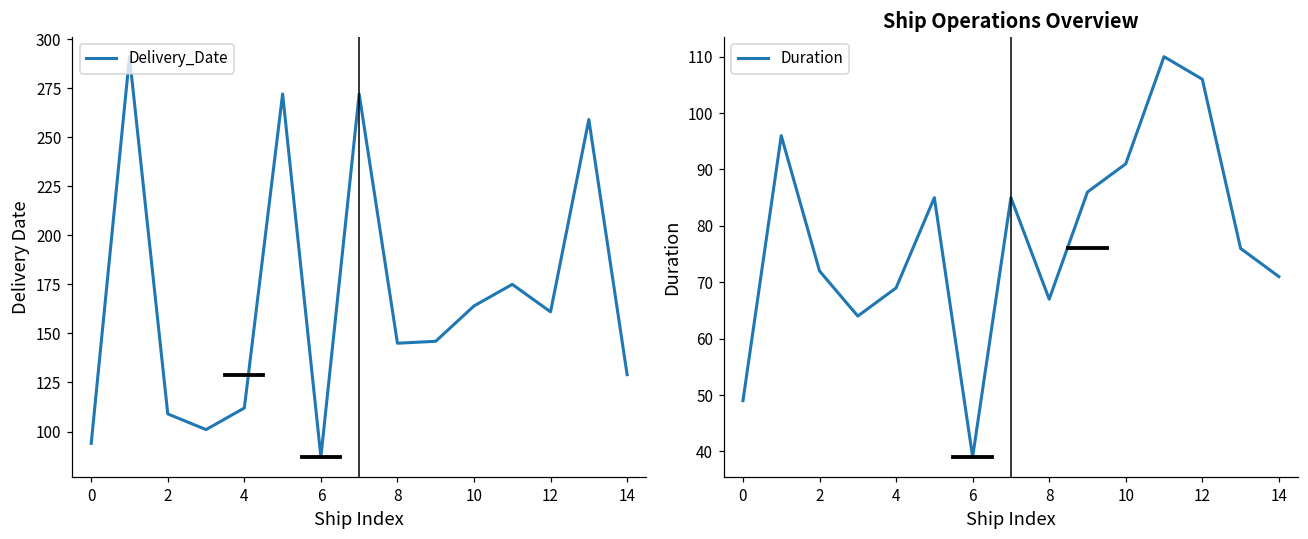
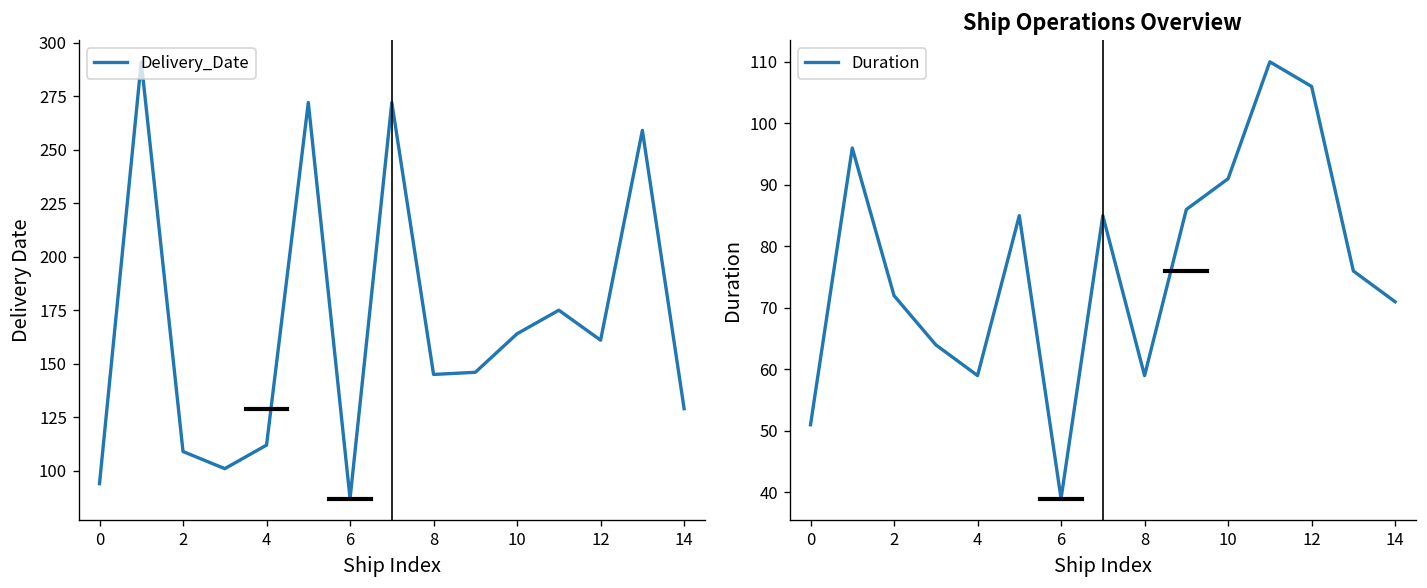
  {
    "Ship Operations Overview": {
      "Duration": {
-       "0": 49,
+       "0": 51,
        "2": 72,
-       "4": 69,
+       "4": 59,
        "6": 39,
-       "8": 67,
+       "8": 59,
        "10": 91,
        "12": 106,
        "14": 71
      }
    }
  }
